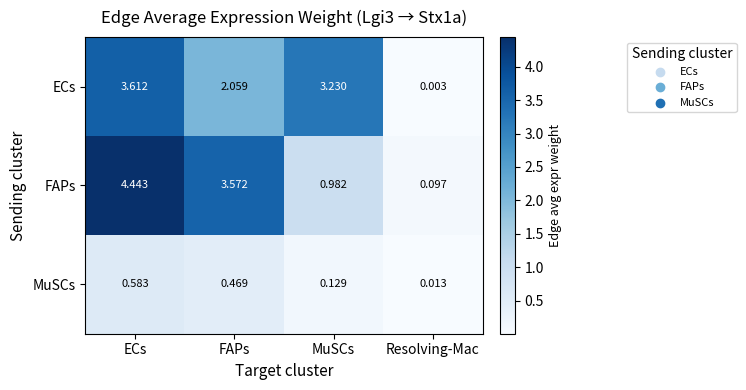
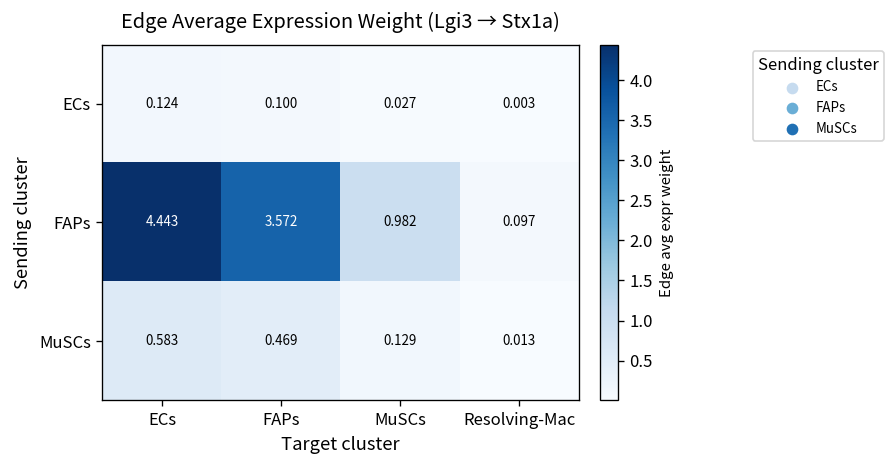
  {
    "ECs": {
-     "ECs": 3.612,
-     "FAPs": 2.059,
-     "MuSCs": 3.230,
+     "ECs": 0.124,
+     "FAPs": 0.100,
+     "MuSCs": 0.027,
      "Resolving-Mac": 0.003
    },
    "FAPs": {
      "ECs": 4.443,
      "FAPs": 3.572,
      "MuSCs": 0.982,
      "Resolving-Mac": 0.097
    },
    "MuSCs": {
      "ECs": 0.583,
      "FAPs": 0.469,
      "MuSCs": 0.129,
      "Resolving-Mac": 0.013
    }
  }
